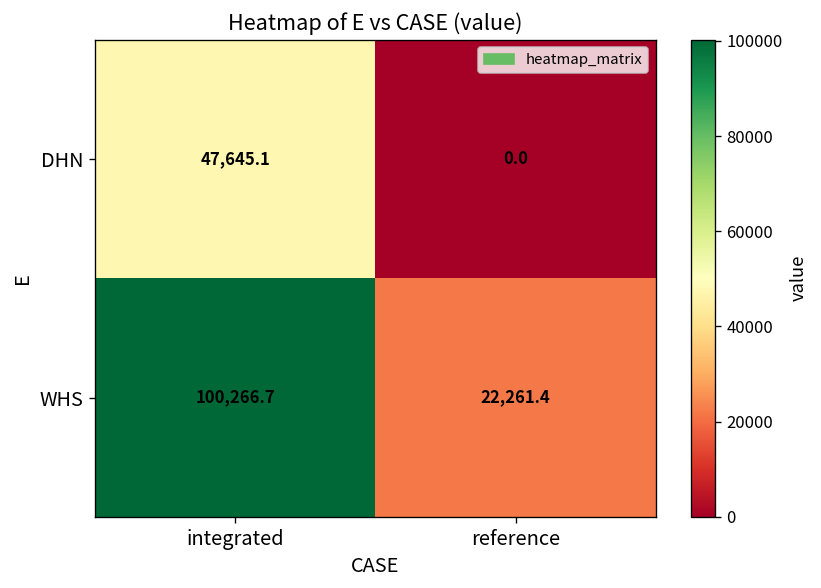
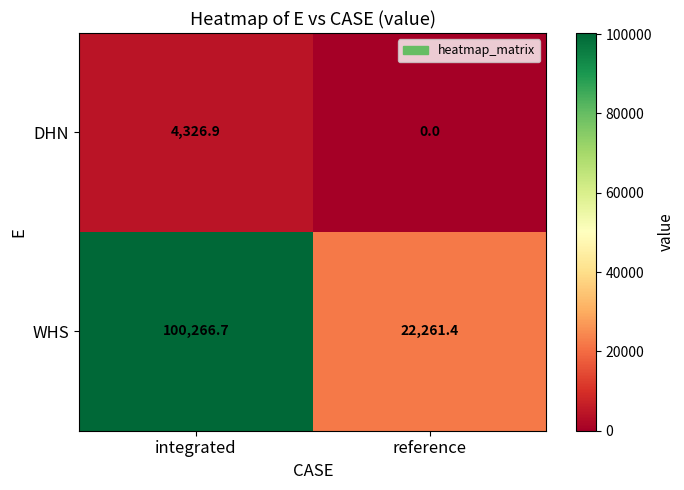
  {
    "DHN": {
-     "integrated": "47,645.1",
+     "integrated": "4,326.9",
      "reference": "0.0"
    },
    "WHS": {
      "integrated": "100,266.7",
      "reference": "22,261.4"
    }
  }
